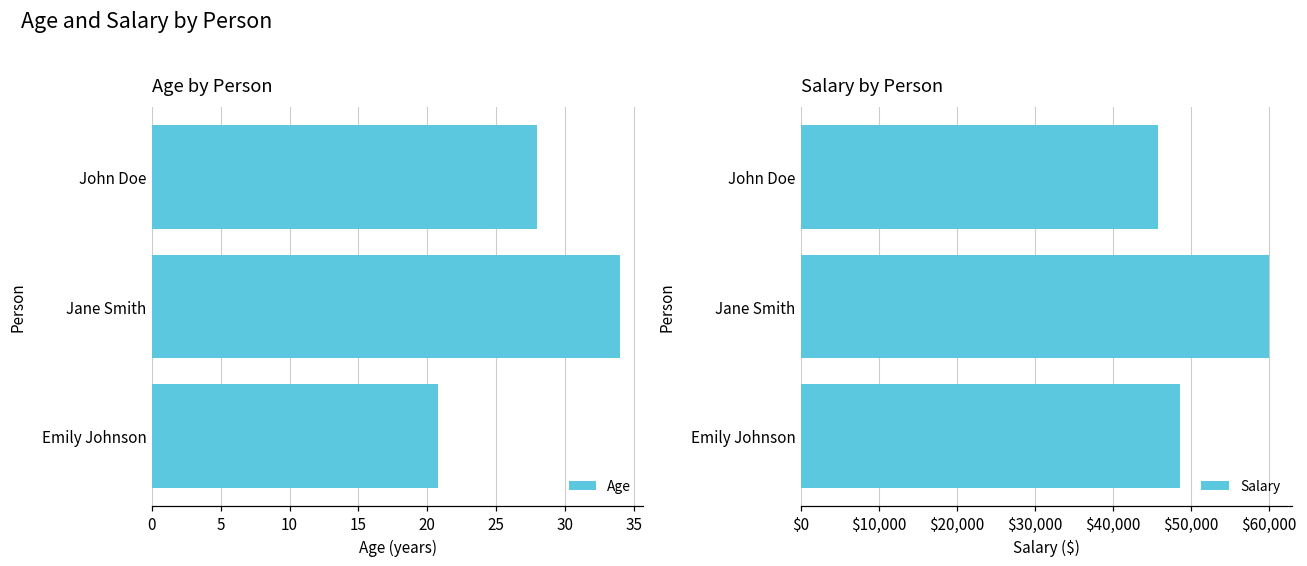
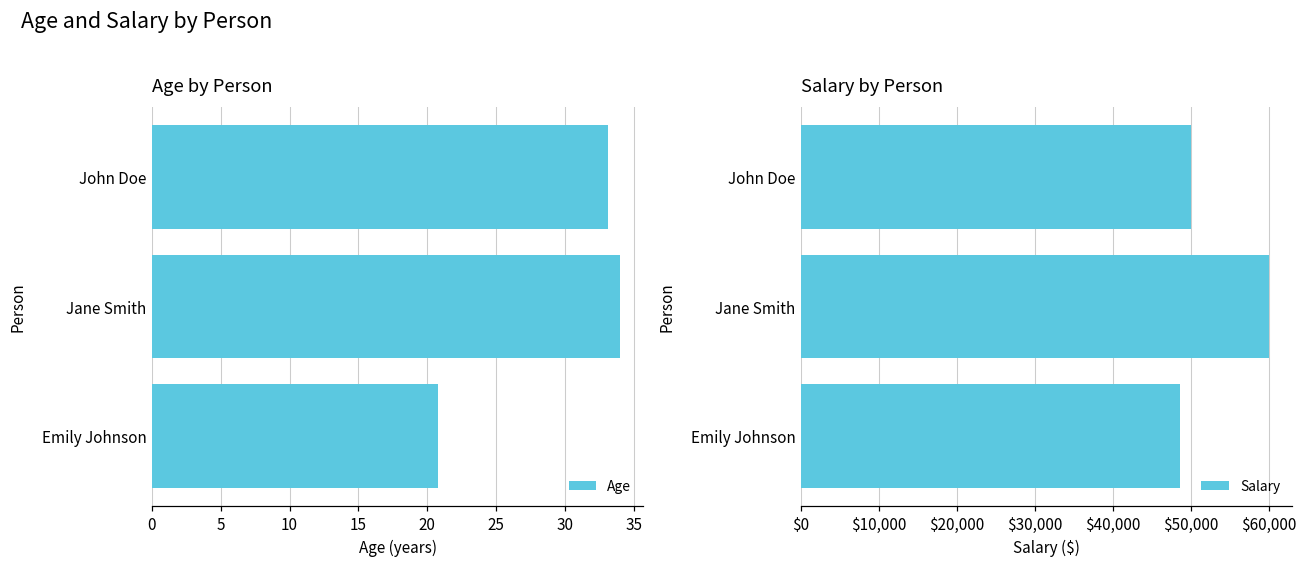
  {
    "Age by Person": {
-     "John Doe": "28.0",
+     "John Doe": "33.1",
      "Jane Smith": "34.0",
      "Emily Johnson": "20.8"
    },
    "Salary by Person": {
-     "John Doe": "$46,000",
+     "John Doe": "$50,000",
      "Jane Smith": "$60,000",
      "Emily Johnson": "$49,000"
    }
  }
